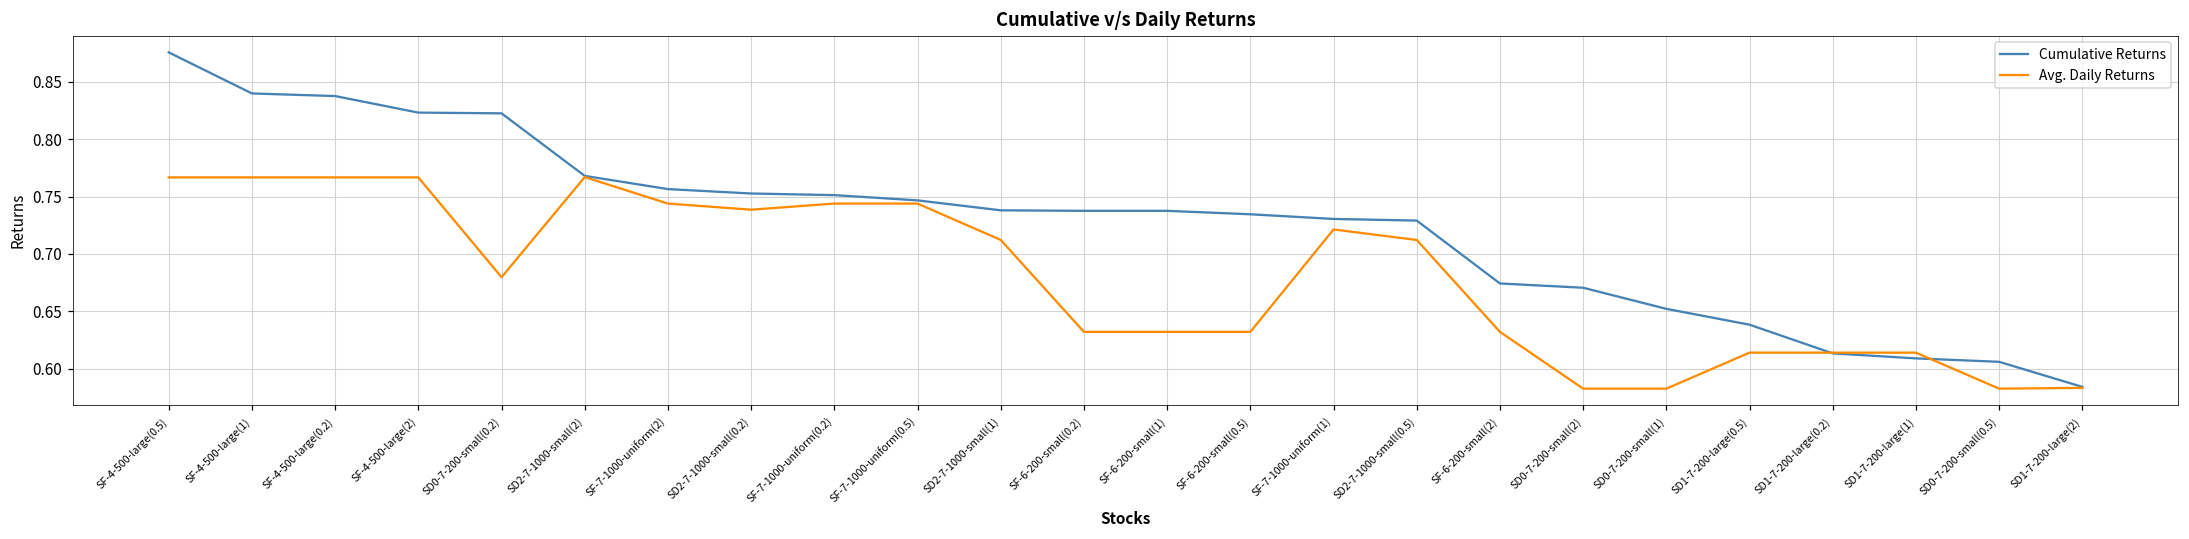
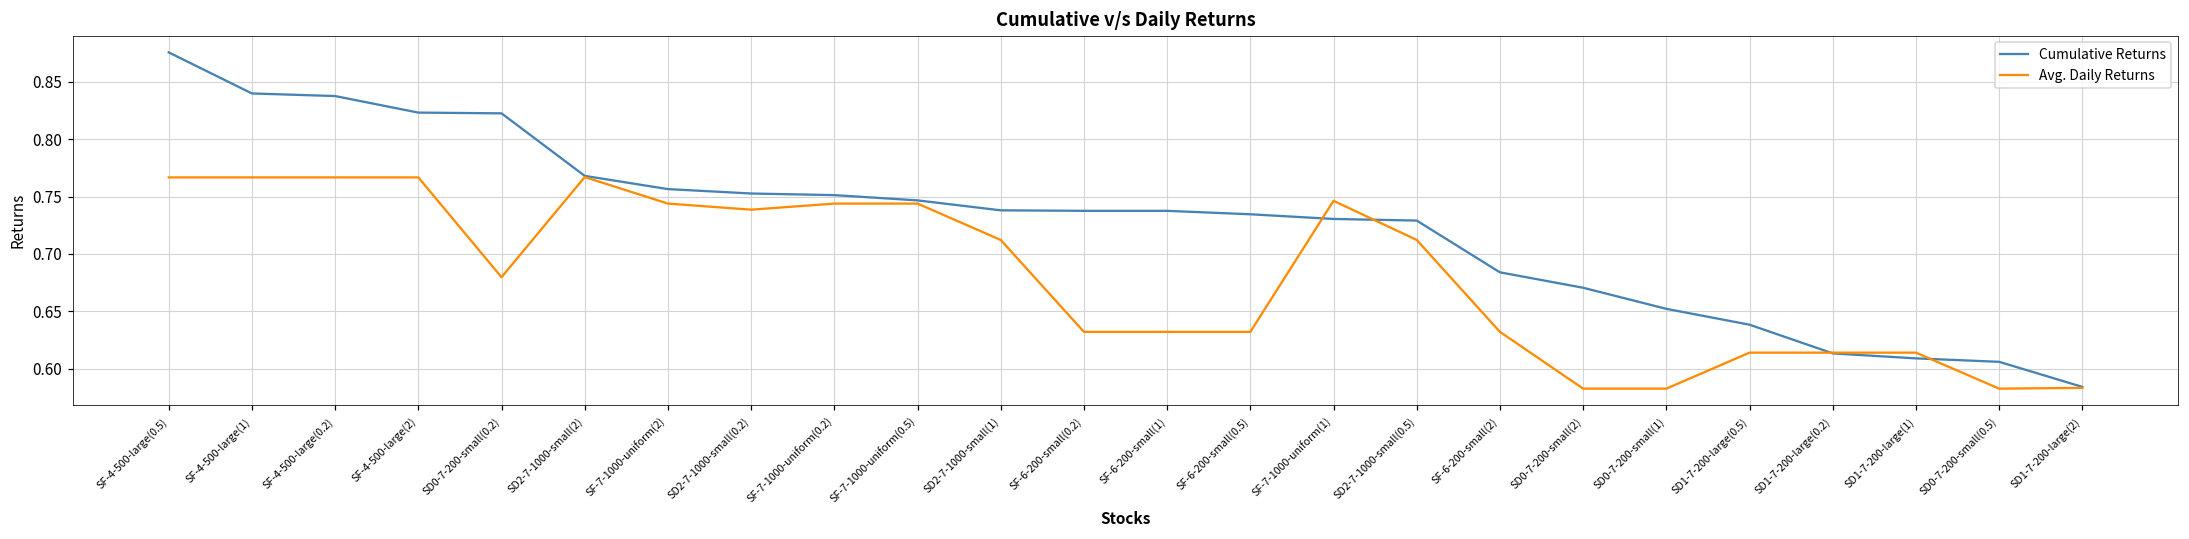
  {
    "Cumulative Returns": {
      "SF-4-500-large(0.5)": 0.876,
      "SF-4-500-large(1)": 0.840,
      "SF-4-500-large(0.2)": 0.838,
      "SF-4-500-large(2)": 0.823,
      "SD0-7-200-small(0.2)": 0.822,
      "SF-7-1000-uniform(2)": 0.756,
      "SD2-7-1000-small(0.2)": 0.753,
      "SF-7-1000-uniform(0.2)": 0.751,
      "SF-7-1000-uniform(0.5)": 0.747,
      "SD2-7-1000-small(1)": 0.738,
      "SF-6-200-small(0.2)": 0.738,
      "SF-6-200-small(1)": 0.738,
      "SF-6-200-small(0.5)": 0.735,
      "SF-7-1000-uniform(1)": 0.730,
      "SD2-7-1000-small(0.5)": 0.729,
-     "SF-6-200-small(2)": 0.674,
+     "SF-6-200-small(2)": 0.684,
      "SD0-7-200-small(2)": 0.671,
      "SD0-7-200-small(1)": 0.652,
      "SD1-7-200-large(0.5)": 0.638,
      "SD1-7-200-large(1)": 0.609,
      "SD0-7-200-small(0.5)": 0.606
    },
    "Avg. Daily Returns": {
      "SF-4-500-large(0.5)": 0.767,
      "SF-4-500-large(1)": 0.767,
      "SF-4-500-large(0.2)": 0.767,
      "SF-4-500-large(2)": 0.767,
      "SD0-7-200-small(0.2)": 0.680,
      "SF-7-1000-uniform(2)": 0.744,
      "SD2-7-1000-small(0.2)": 0.739,
      "SF-7-1000-uniform(0.2)": 0.744,
      "SF-7-1000-uniform(0.5)": 0.744,
      "SD2-7-1000-small(1)": 0.712,
      "SF-6-200-small(0.2)": 0.632,
      "SF-6-200-small(1)": 0.632,
      "SF-6-200-small(0.5)": 0.632,
-     "SF-7-1000-uniform(1)": 0.721,
+     "SF-7-1000-uniform(1)": 0.746,
      "SD2-7-1000-small(0.5)": 0.712,
      "SF-6-200-small(2)": 0.632,
      "SD0-7-200-small(2)": 0.583,
      "SD0-7-200-small(1)": 0.583,
      "SD1-7-200-large(0.5)": 0.614,
      "SD1-7-200-large(1)": 0.614,
      "SD0-7-200-small(0.5)": 0.583
    }
  }
